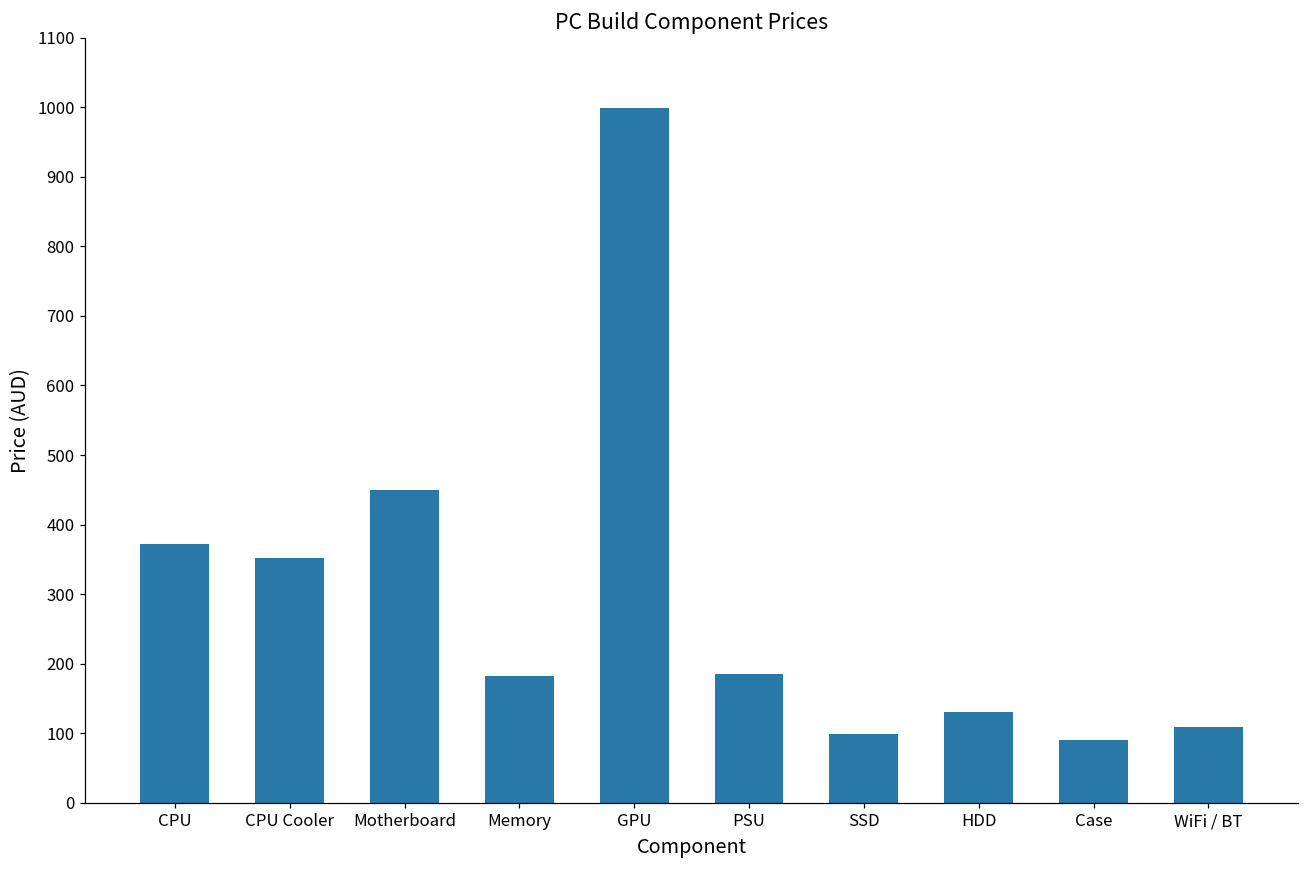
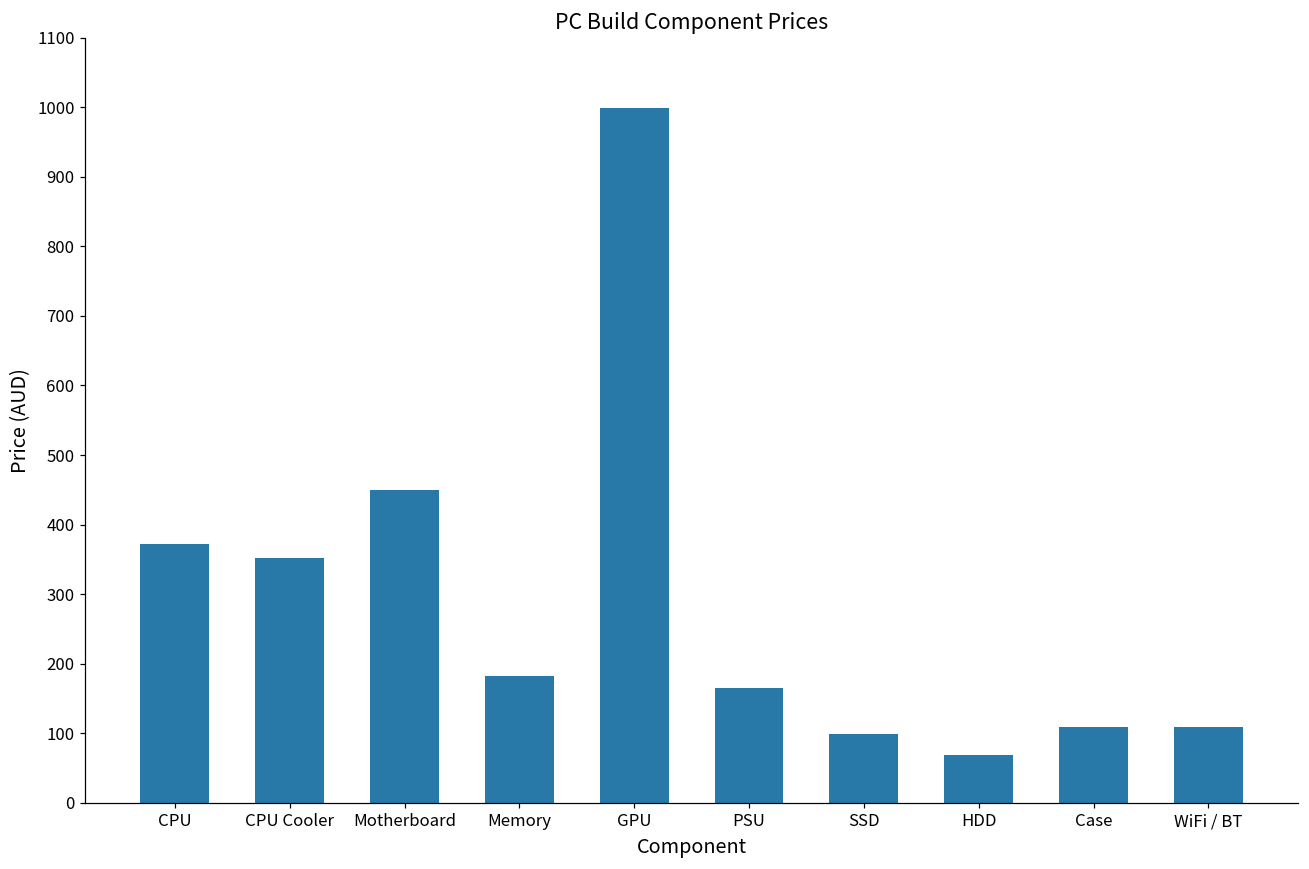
  {
    "CPU": 370,
    "CPU Cooler": 350,
    "Motherboard": 450,
    "Memory": 180,
    "GPU": 1000,
-   "PSU": 190,
+   "PSU": 170,
    "SSD": 100,
-   "HDD": 130,
-   "Case": 90,
+   "HDD": 70,
+   "Case": 110,
    "WiFi / BT": 110
  }
